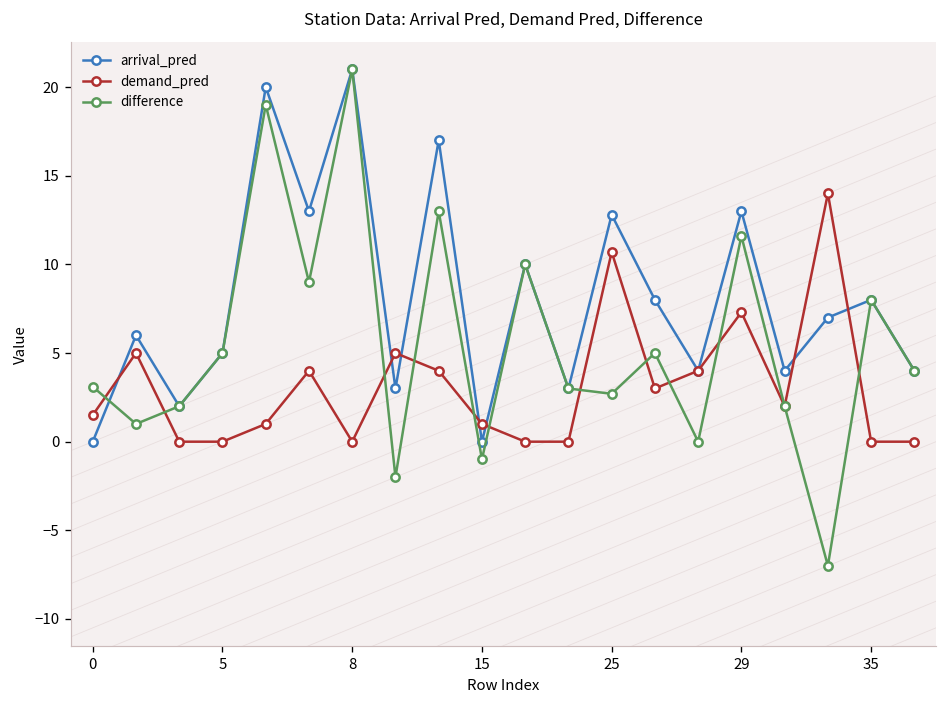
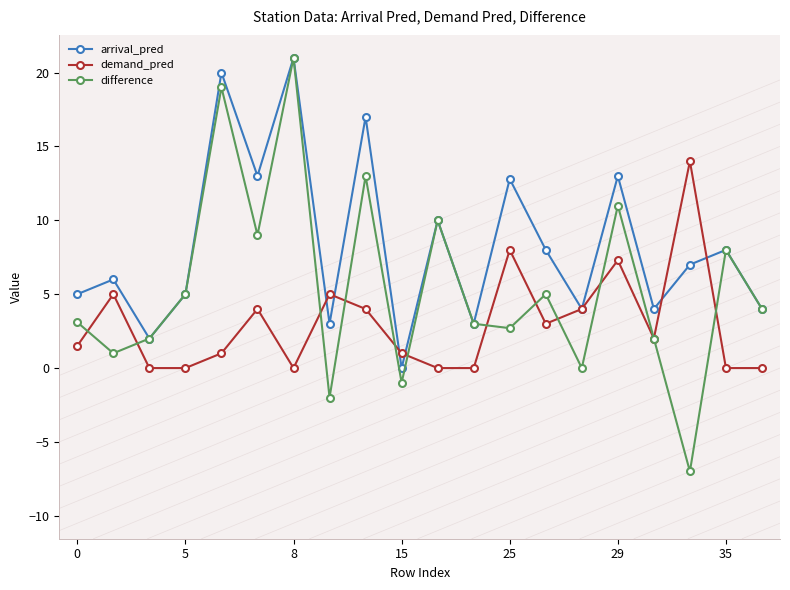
  {
    "arrival_pred": {
-     "0": 0,
+     "0": 5,
      "15": 0,
      "25": 12.8,
      "29": 13
    },
    "demand_pred": {
      "0": 1.5,
      "15": 1.0,
-     "25": 10.7,
+     "25": 8.0,
      "29": 7.3,
      "35": 0.0
    },
    "difference": {
      "0": 3.1,
      "15": -1.0,
      "25": 2.7,
-     "29": 11.6
+     "29": 11.0
    }
  }
